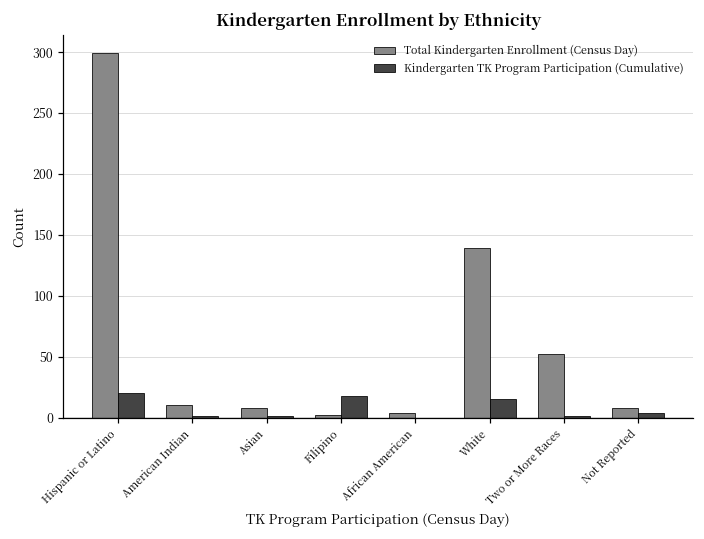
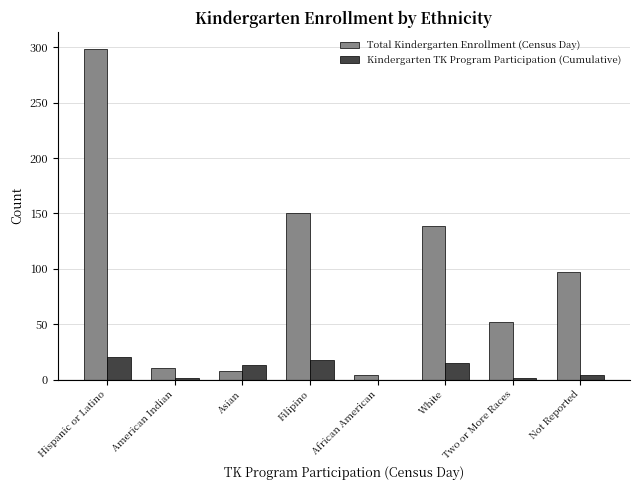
  {
    "Total Kindergarten Enrollment (Census Day)": {
      "Hispanic or Latino": 299,
      "American Indian": 10,
      "Asian": 8,
-     "Filipino": 2,
+     "Filipino": 150,
      "African American": 4,
      "White": 139,
      "Two or More Races": 52,
-     "Not Reported": 8
+     "Not Reported": 97
    },
    "Kindergarten TK Program Participation (Cumulative)": {
      "Hispanic or Latino": 20,
-     "Asian": 1,
+     "Asian": 13,
      "Filipino": 18,
      "African American": 0,
      "White": 15,
      "Not Reported": 4
    }
  }
